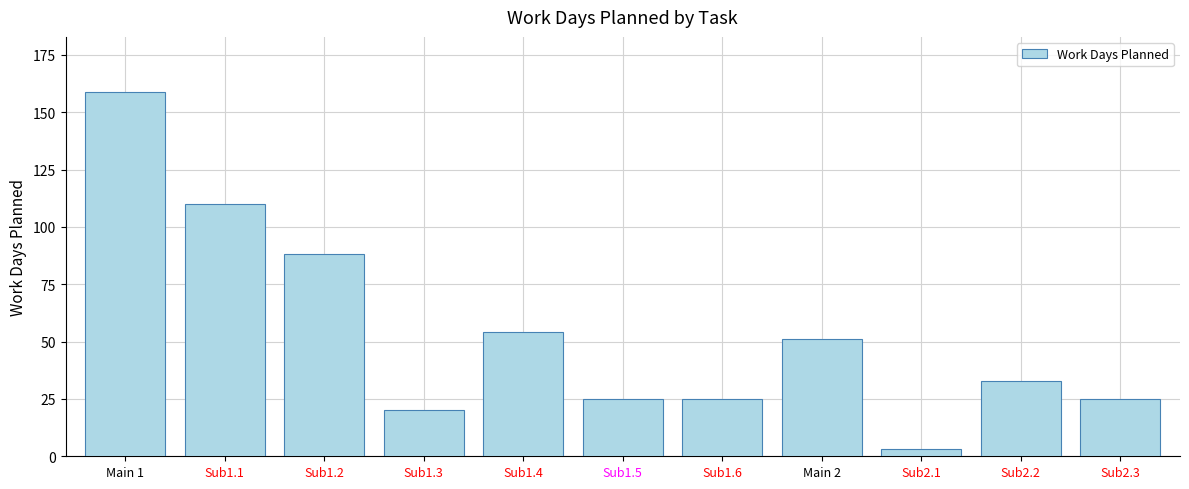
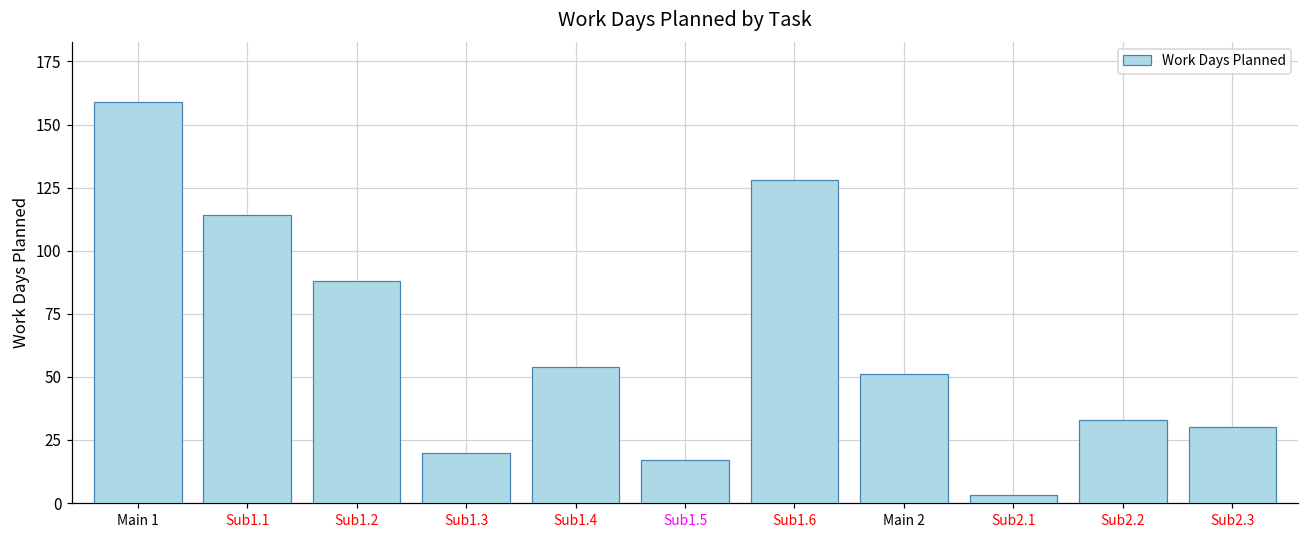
  {
    "Main 1": 159,
-   "Sub1.1": 110,
+   "Sub1.1": 114,
    "Sub1.2": 88,
    "Sub1.3": 20,
    "Sub1.4": 54,
-   "Sub1.5": 25,
-   "Sub1.6": 25,
+   "Sub1.5": 17,
+   "Sub1.6": 128,
    "Main 2": 51,
    "Sub2.1": 3,
    "Sub2.2": 33,
-   "Sub2.3": 25
+   "Sub2.3": 30
  }
